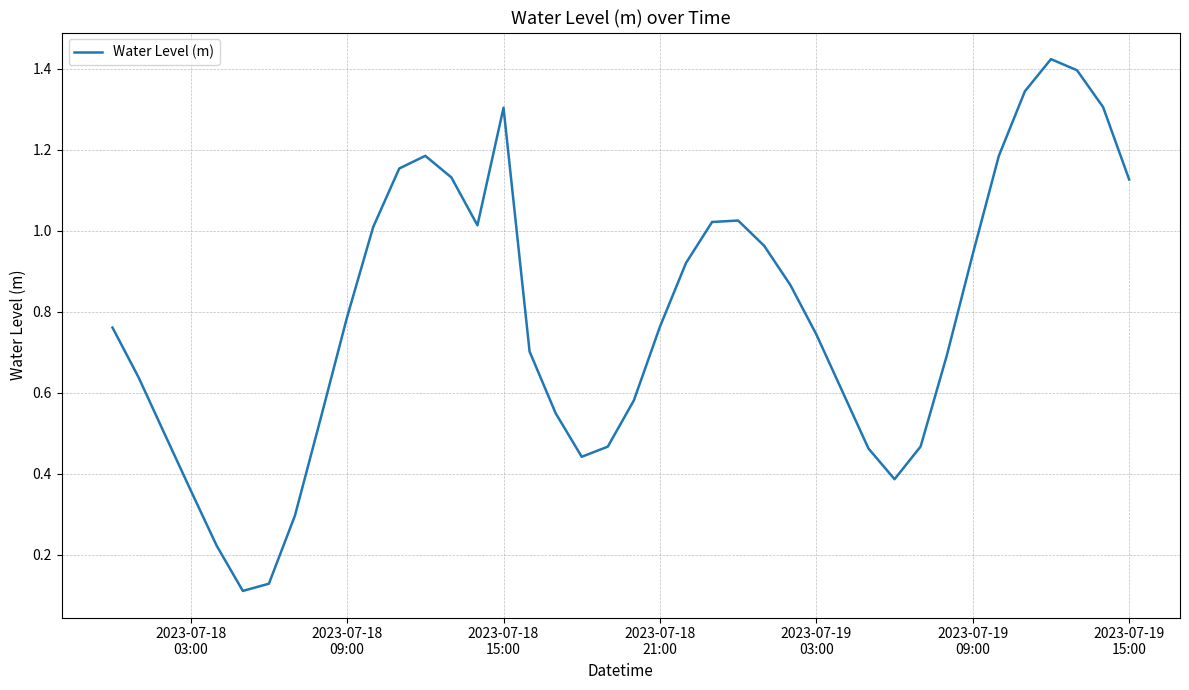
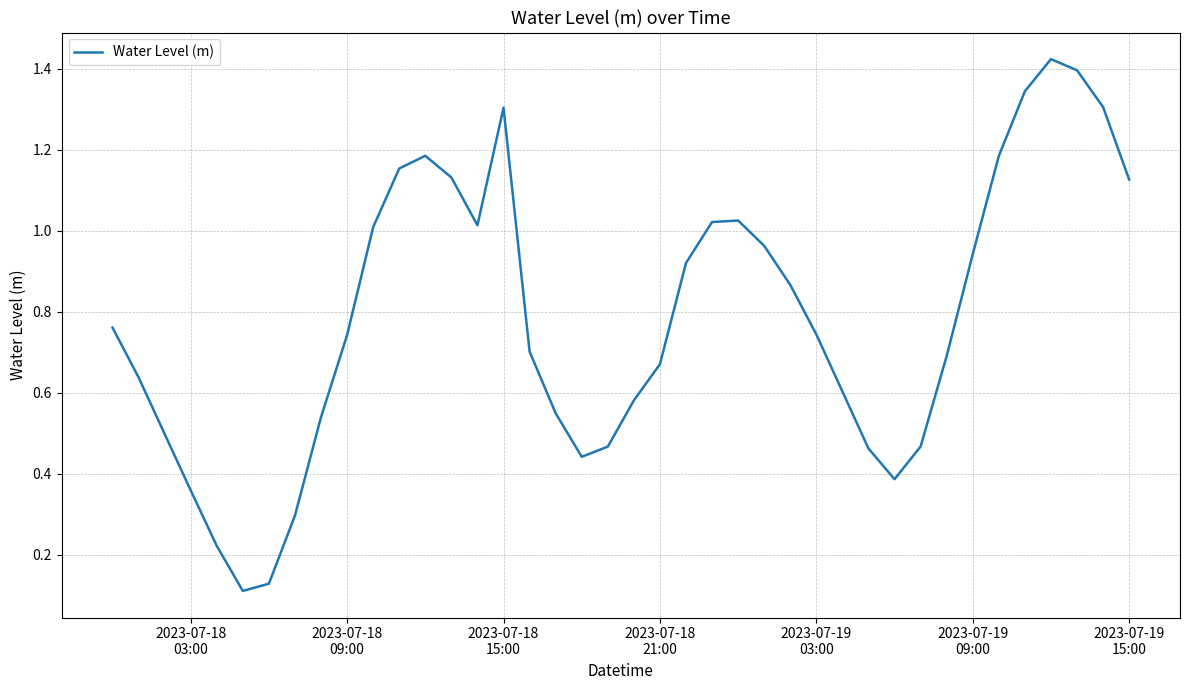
  {
    "2023-07-18 03:00": 0.36,
-   "2023-07-18 09:00": 0.79,
+   "2023-07-18 09:00": 0.74,
    "2023-07-18 15:00": 1.30,
-   "2023-07-18 21:00": 0.76,
+   "2023-07-18 21:00": 0.67,
    "2023-07-19 03:00": 0.74,
    "2023-07-19 09:00": 0.94,
    "2023-07-19 15:00": 1.13
  }
